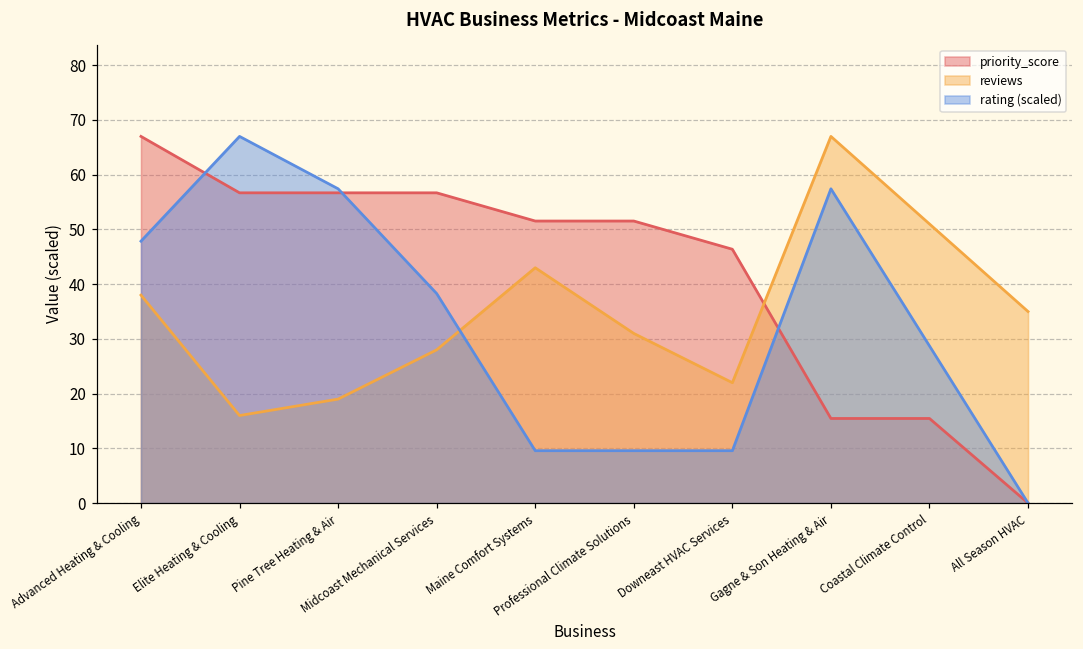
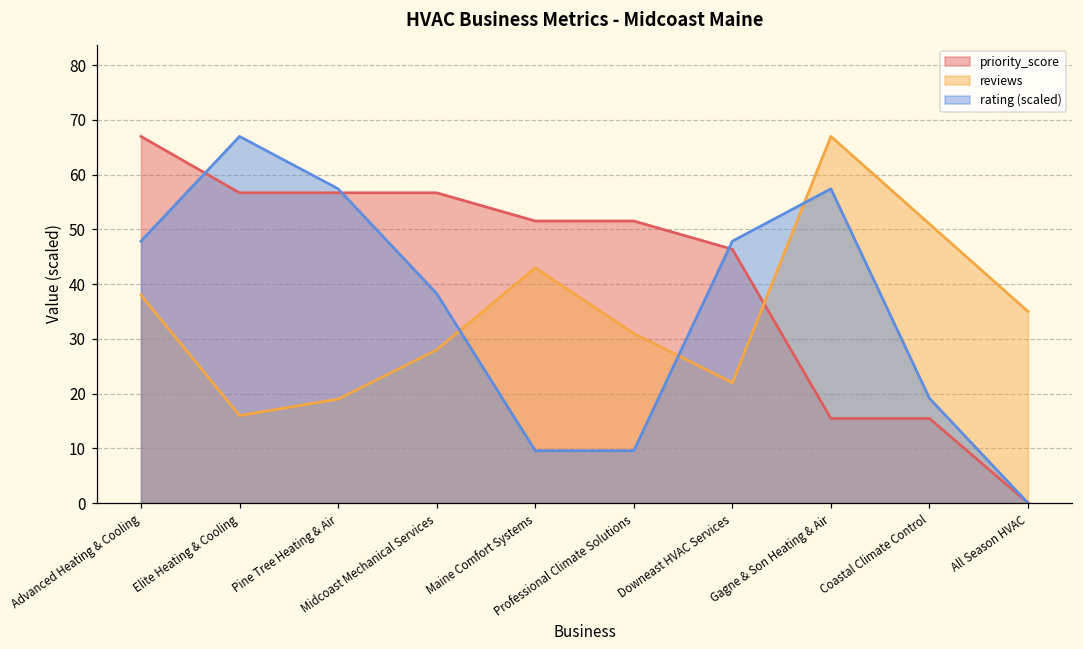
  {
    "rating (scaled)": {
      "Advanced Heating & Cooling": 48,
      "Elite Heating & Cooling": 67,
      "Pine Tree Heating & Air": 57,
      "Midcoast Mechanical Services": 38,
      "Maine Comfort Systems": 10,
      "Professional Climate Solutions": 10,
-     "Downeast HVAC Services": 10,
+     "Downeast HVAC Services": 48,
      "Gagne & Son Heating & Air": 57,
-     "Coastal Climate Control": 29
+     "Coastal Climate Control": 19
    }
  }
